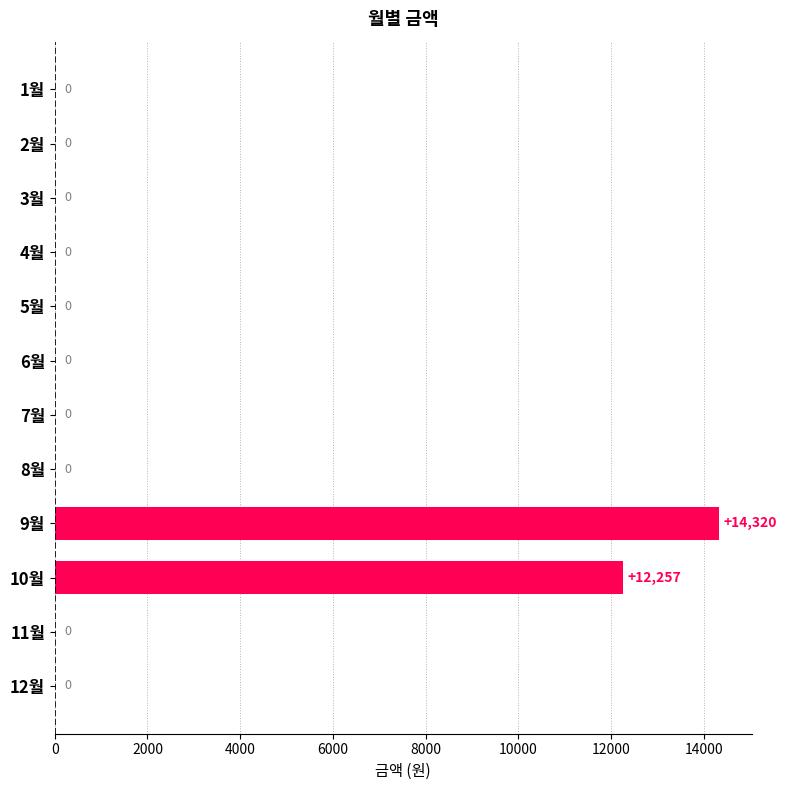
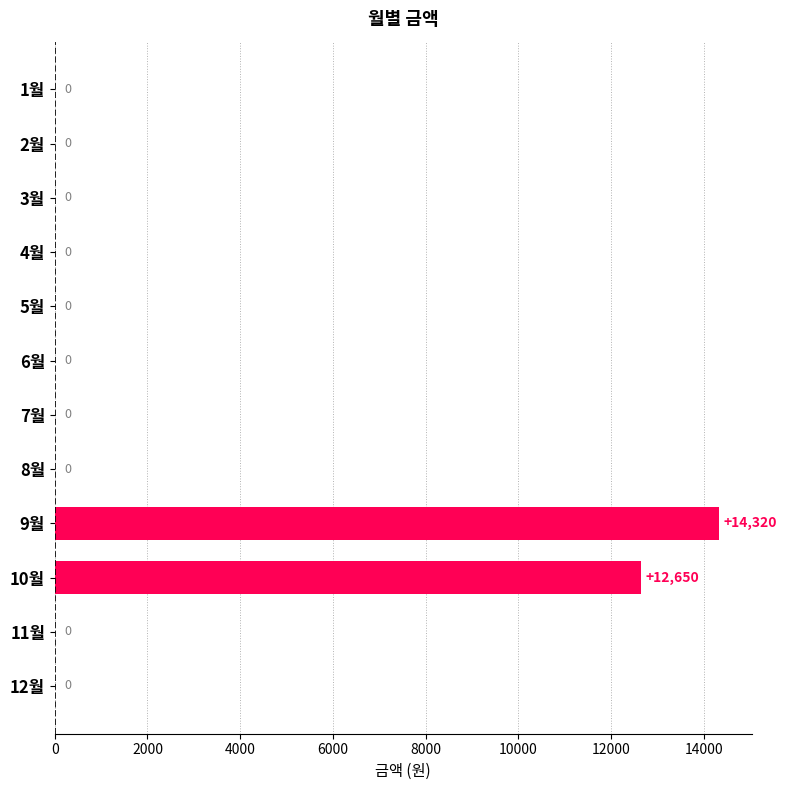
  {
    "1월": "0",
    "2월": "0",
    "3월": "0",
    "4월": "0",
    "5월": "0",
    "6월": "0",
    "7월": "0",
    "8월": "0",
    "9월": "+14,320",
-   "10월": "+12,257",
+   "10월": "+12,650",
    "11월": "0",
    "12월": "0"
  }
